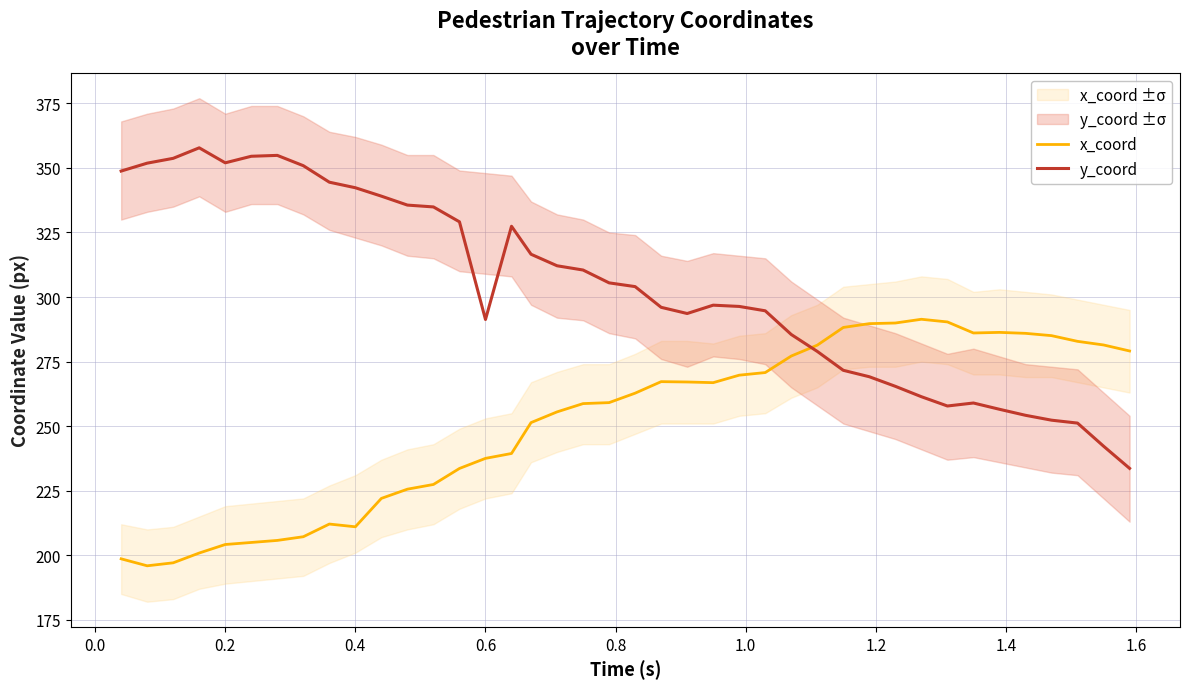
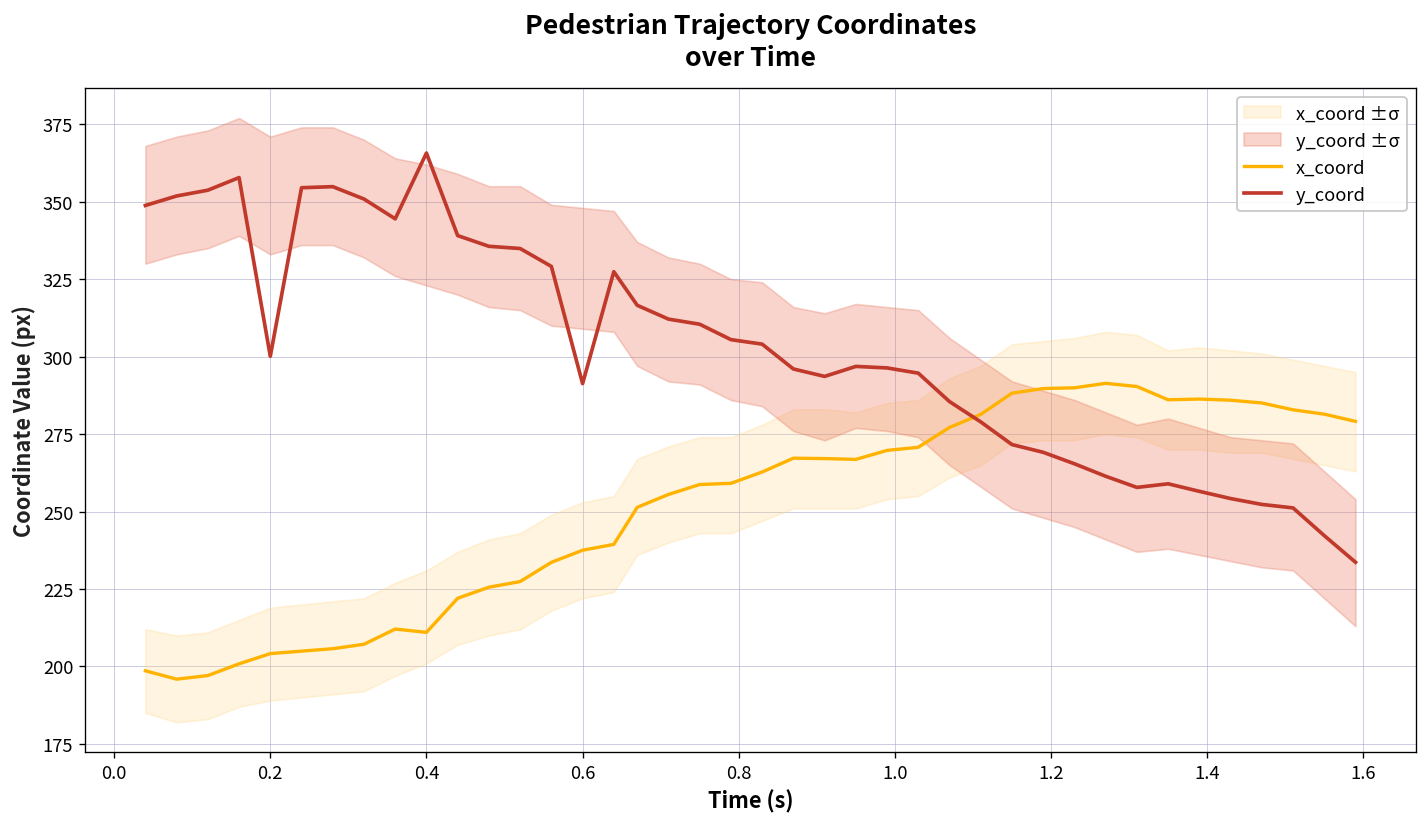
  {
    "x_coord": {
      "0.2": 204,
      "0.4": 211,
      "0.6": 238
    },
    "y_coord": {
-     "0.2": 352,
-     "0.4": 342,
+     "0.2": 300,
+     "0.4": 366,
      "0.6": 291
    }
  }
